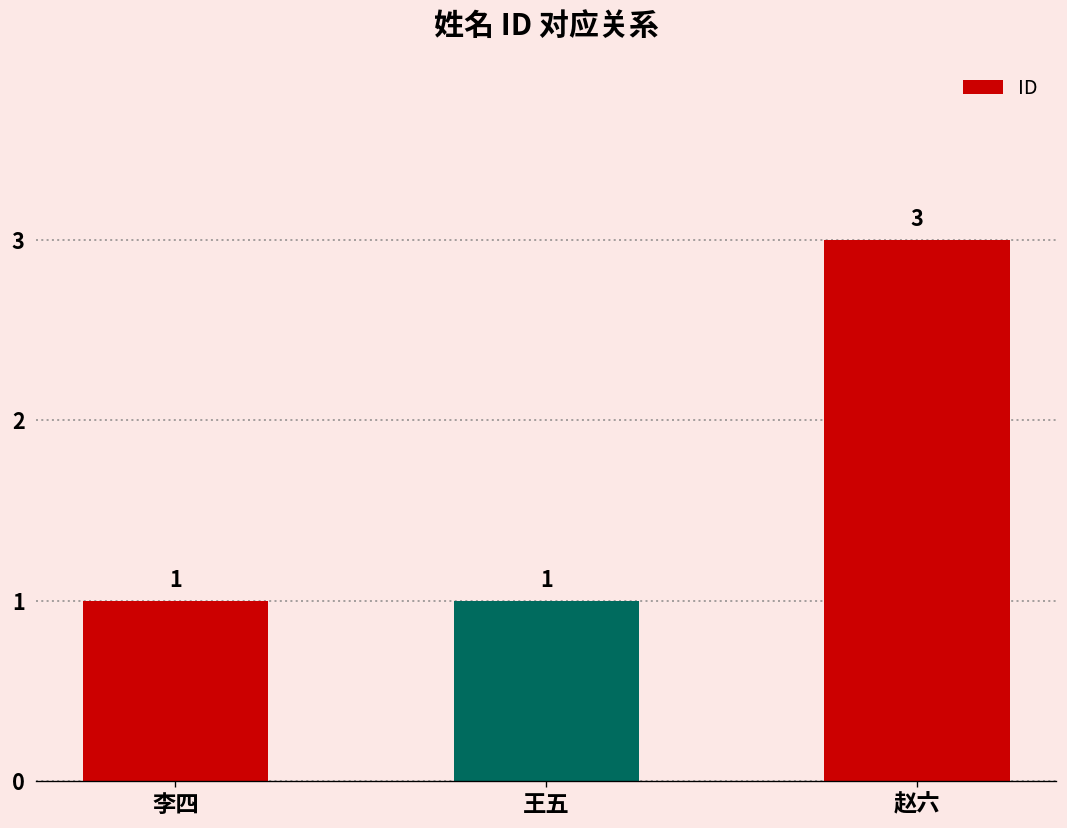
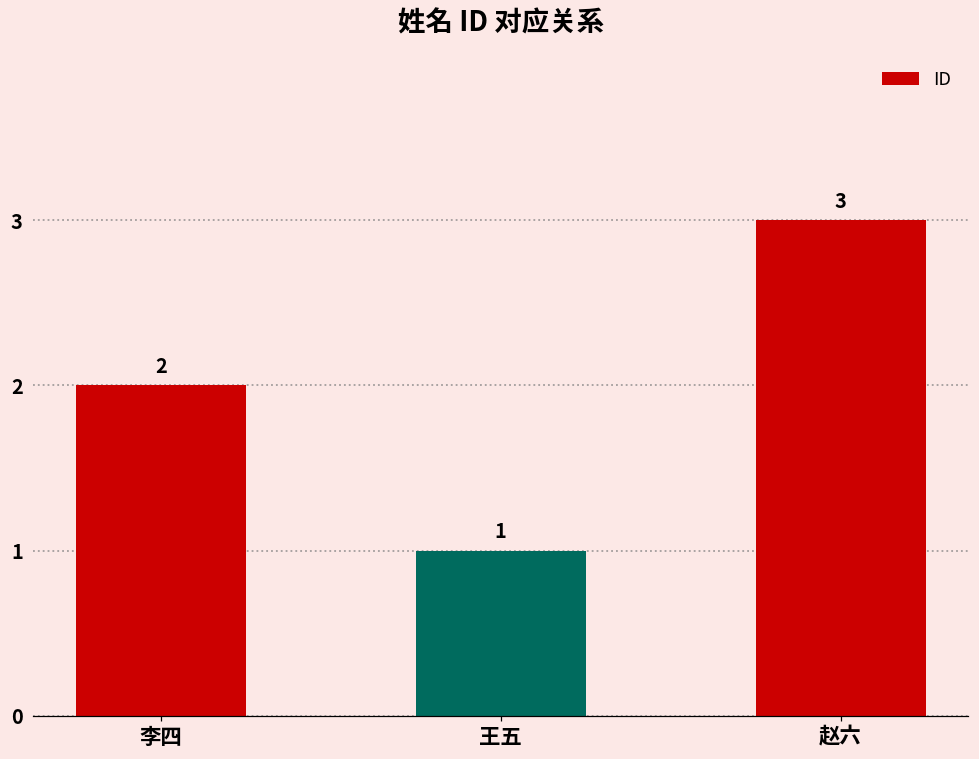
  {
-   "李四": 1,
+   "李四": 2,
    "王五": 1,
    "赵六": 3
  }
